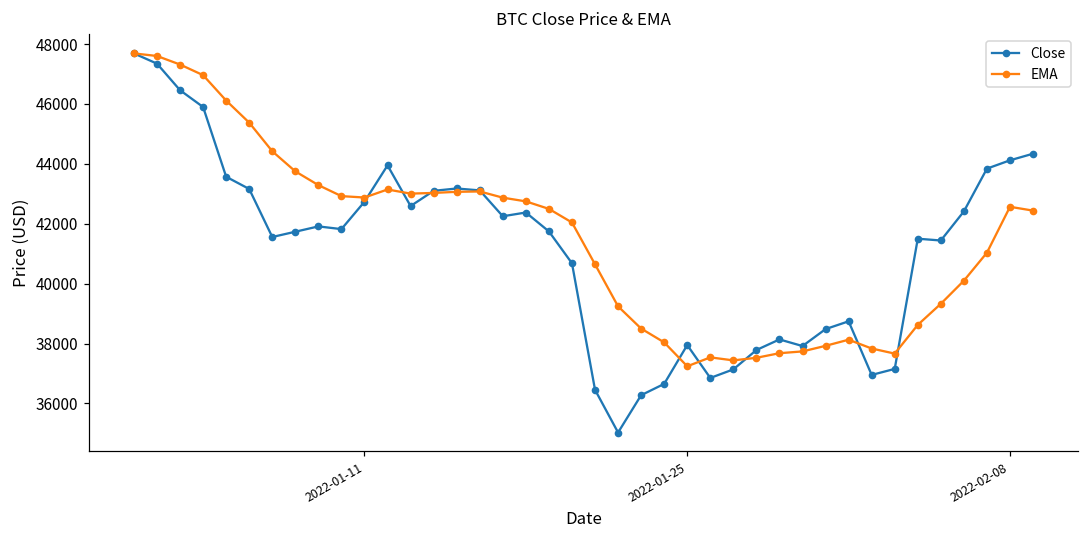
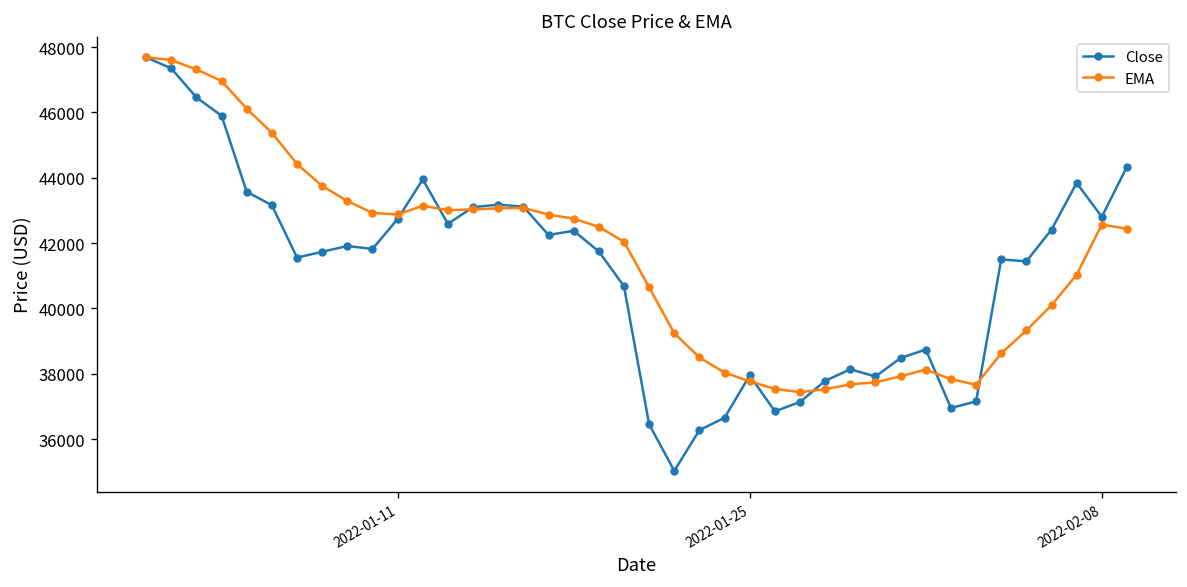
  {
    "Close": {
      "2022-01-11": 42700,
      "2022-01-25": 38000,
-     "2022-02-08": 44100
+     "2022-02-08": 42800
    },
    "EMA": {
      "2022-01-11": 42900,
-     "2022-01-25": 37200,
+     "2022-01-25": 37800,
      "2022-02-08": 42600
    }
  }
